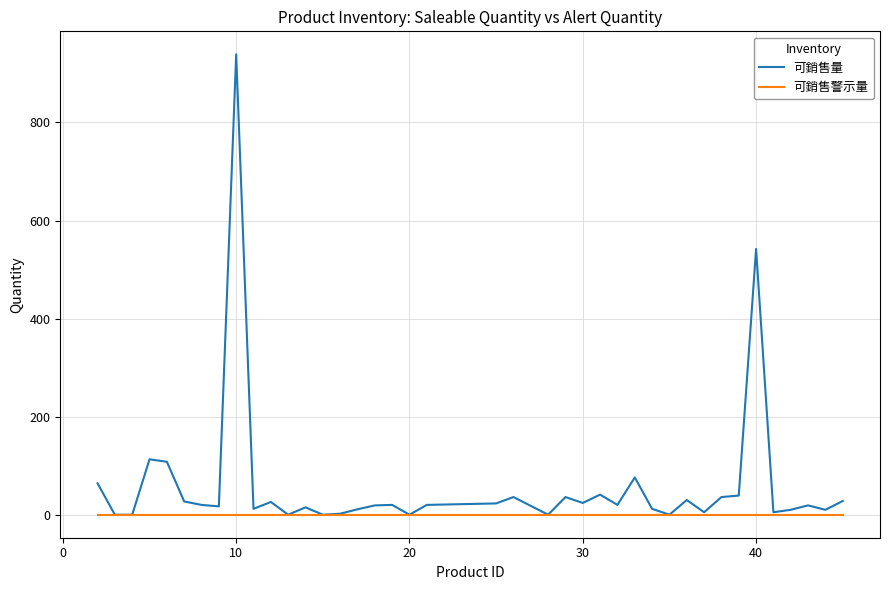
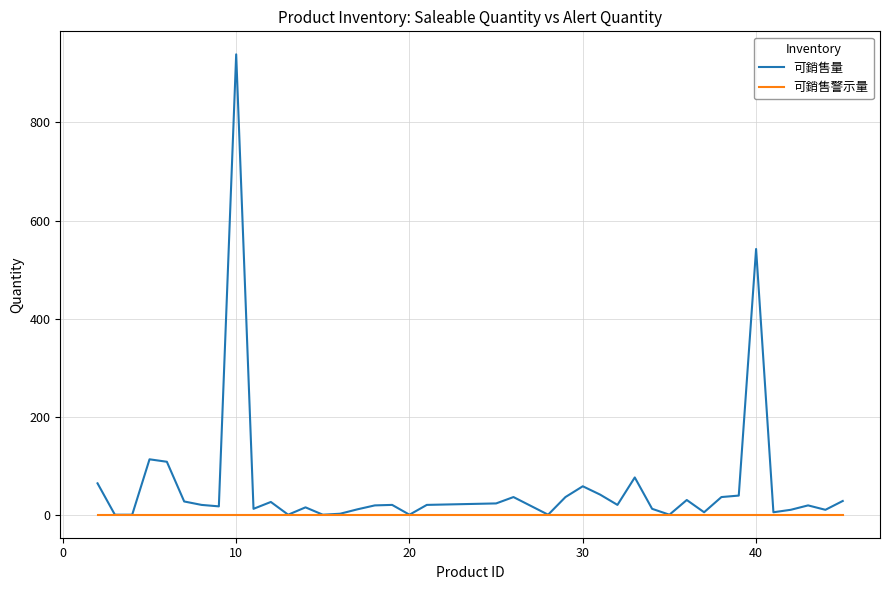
  {
    "可銷售量": {
      "10": 940,
-     "30": 20,
+     "30": 60,
      "40": 540
    },
    "可銷售警示量": {
      "10": 0,
      "30": 0,
      "40": 0
    }
  }
